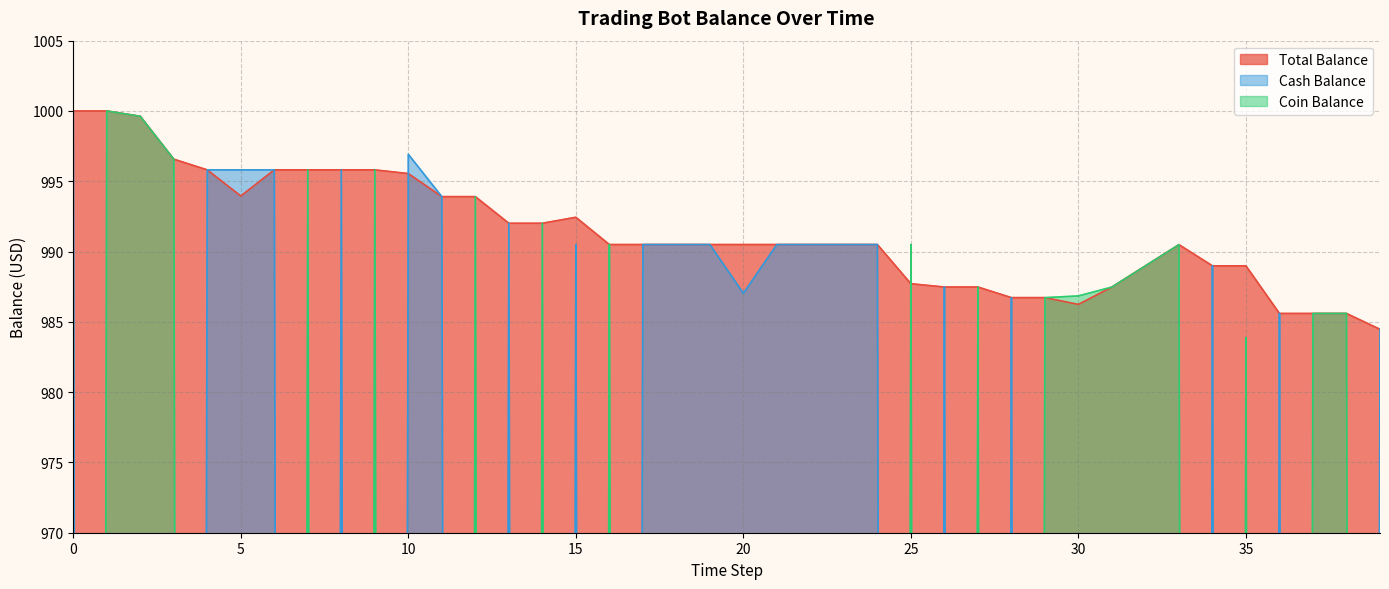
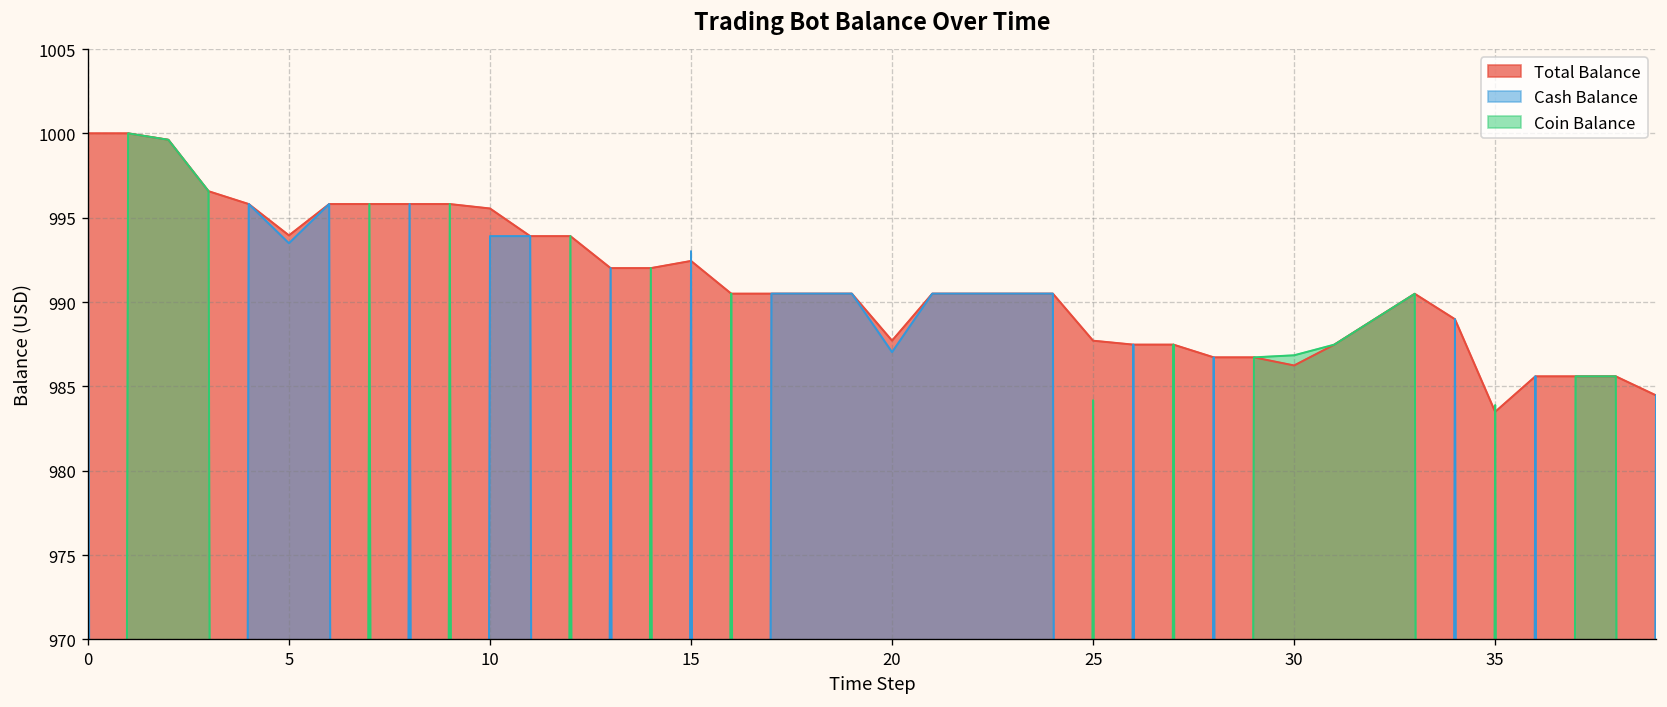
  {
    "Total Balance": {
      "5": 994.0,
      "10": 995.5,
      "15": 992.4,
-     "20": 990.5,
+     "20": 987.7,
      "25": 987.7,
      "30": 986.2,
-     "35": 989.0
+     "35": 983.5
    },
    "Cash Balance": {
-     "5": 995.8,
-     "10": 996.9,
-     "15": 990.5,
+     "5": 993.5,
+     "10": 993.9,
+     "15": 993.0,
      "20": 987.0
    },
    "Coin Balance": {
-     "25": 990.5,
+     "25": 984.2,
      "30": 986.8,
      "35": 983.9
    }
  }
